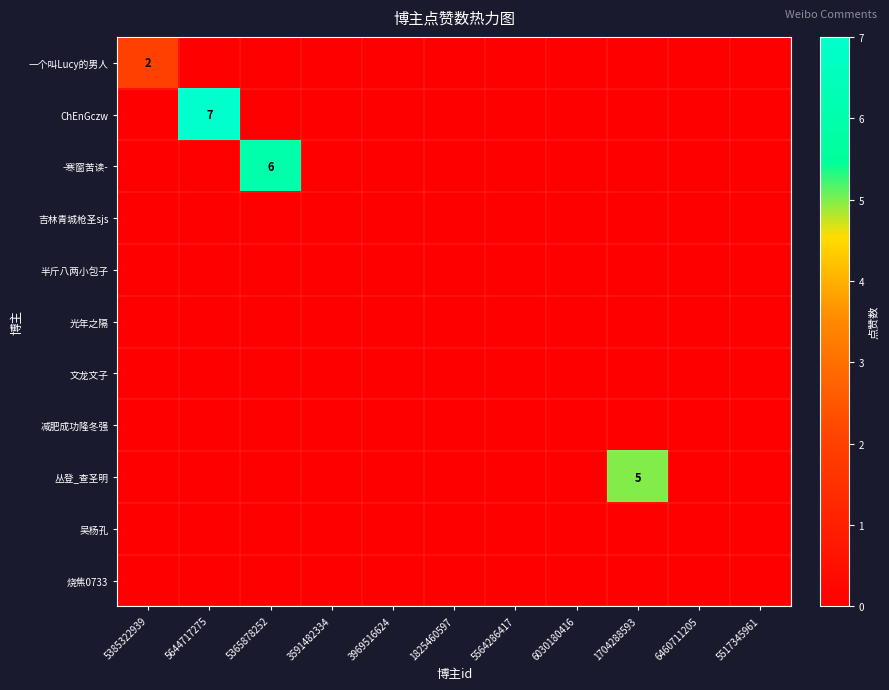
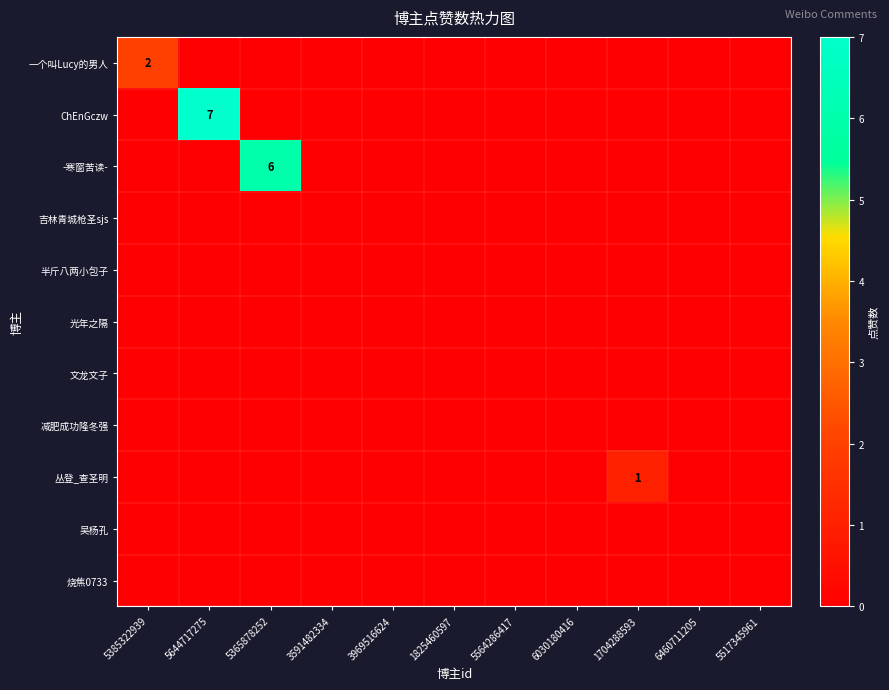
  {
    "一个叫Lucy的男人": {
      "5385322939": 2
    },
    "ChEnGczw": {
      "5644717275": 7
    },
    "-寒窗苦读-": {
      "5365878252": 6
    },
    "丛登_查圣明": {
-     "1704288593": 5
+     "1704288593": 1
    }
  }
